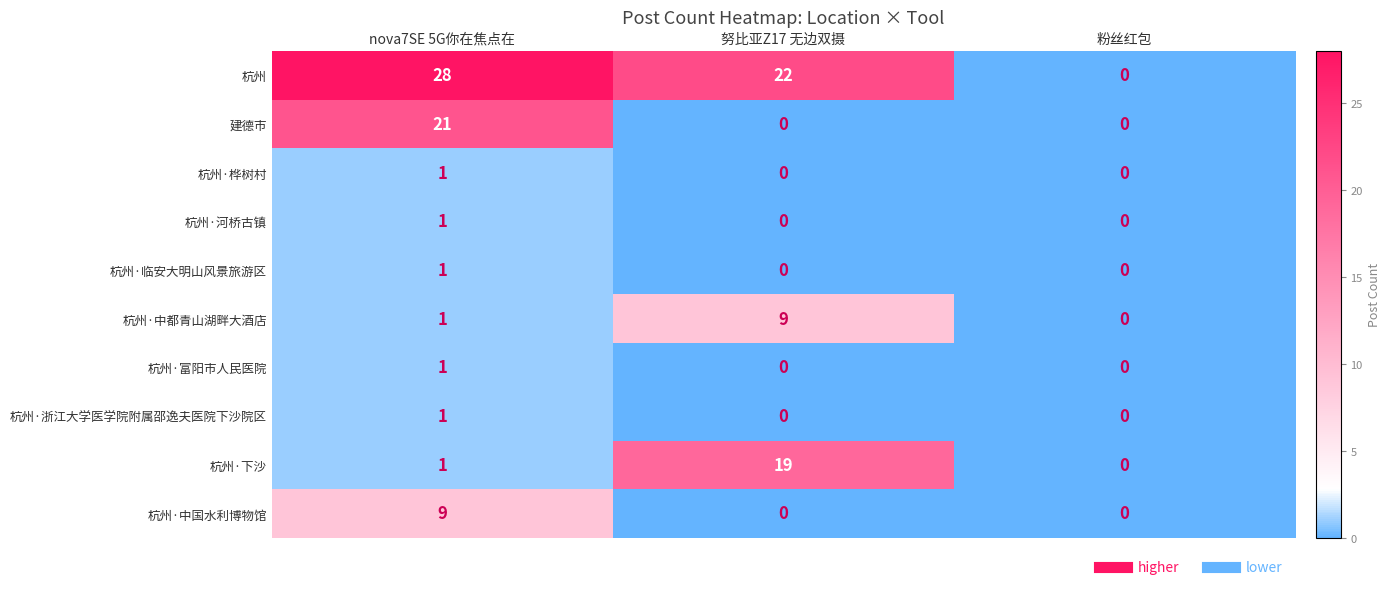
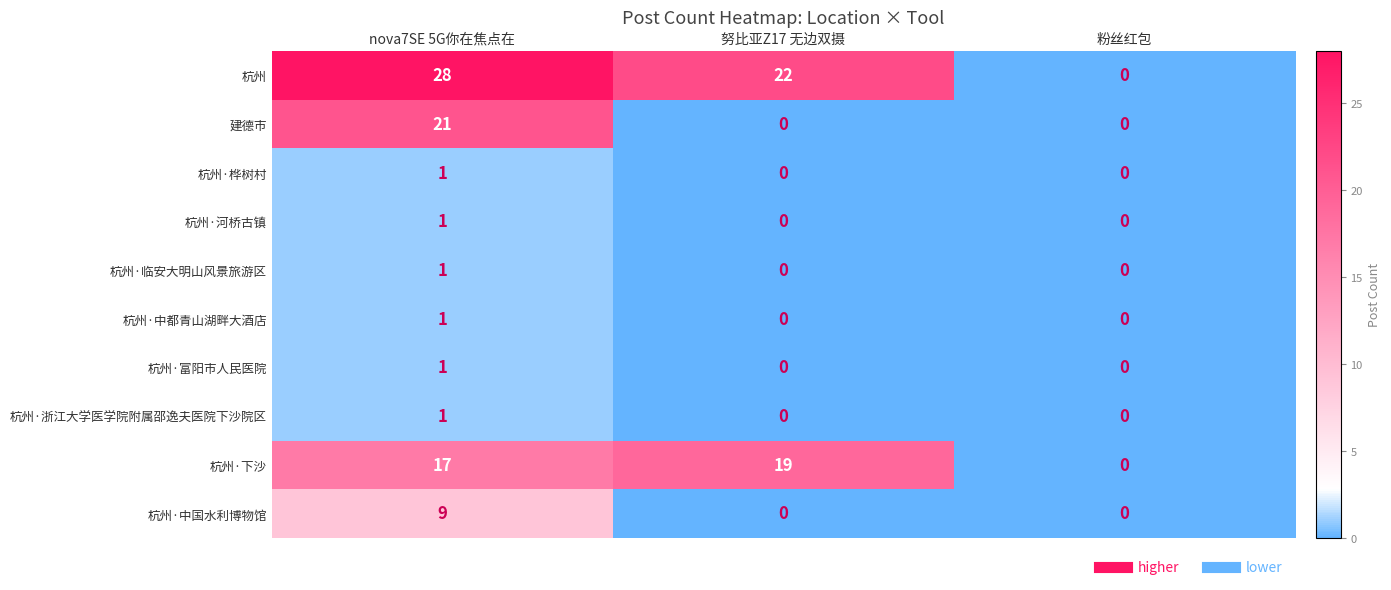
  {
    "杭州": {
      "nova7SE 5G你在焦点在": 28,
      "努比亚Z17 无边双摄": 22,
      "粉丝红包": 0
    },
    "建德市": {
      "nova7SE 5G你在焦点在": 21,
      "努比亚Z17 无边双摄": 0,
      "粉丝红包": 0
    },
    "杭州·桦树村": {
      "nova7SE 5G你在焦点在": 1,
      "努比亚Z17 无边双摄": 0,
      "粉丝红包": 0
    },
    "杭州·河桥古镇": {
      "nova7SE 5G你在焦点在": 1,
      "努比亚Z17 无边双摄": 0,
      "粉丝红包": 0
    },
    "杭州·临安大明山风景旅游区": {
      "nova7SE 5G你在焦点在": 1,
      "努比亚Z17 无边双摄": 0,
      "粉丝红包": 0
    },
    "杭州·中都青山湖畔大酒店": {
      "nova7SE 5G你在焦点在": 1,
-     "努比亚Z17 无边双摄": 9,
+     "努比亚Z17 无边双摄": 0,
      "粉丝红包": 0
    },
    "杭州·富阳市人民医院": {
      "nova7SE 5G你在焦点在": 1,
      "努比亚Z17 无边双摄": 0,
      "粉丝红包": 0
    },
    "杭州·浙江大学医学院附属邵逸夫医院下沙院区": {
      "nova7SE 5G你在焦点在": 1,
      "努比亚Z17 无边双摄": 0,
      "粉丝红包": 0
    },
    "杭州·下沙": {
-     "nova7SE 5G你在焦点在": 1,
+     "nova7SE 5G你在焦点在": 17,
      "努比亚Z17 无边双摄": 19,
      "粉丝红包": 0
    },
    "杭州·中国水利博物馆": {
      "nova7SE 5G你在焦点在": 9,
      "努比亚Z17 无边双摄": 0,
      "粉丝红包": 0
    }
  }
